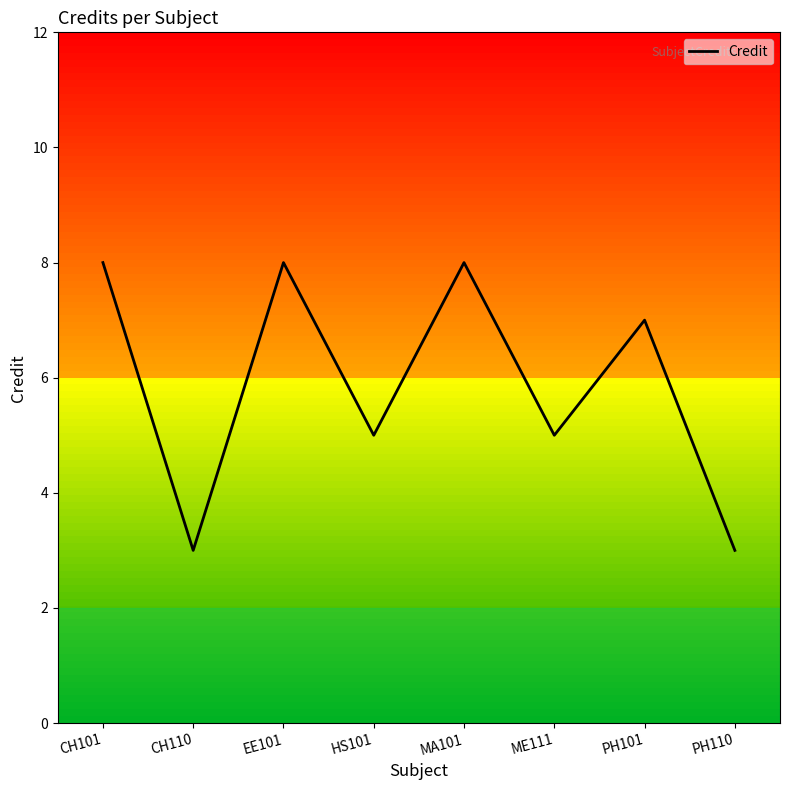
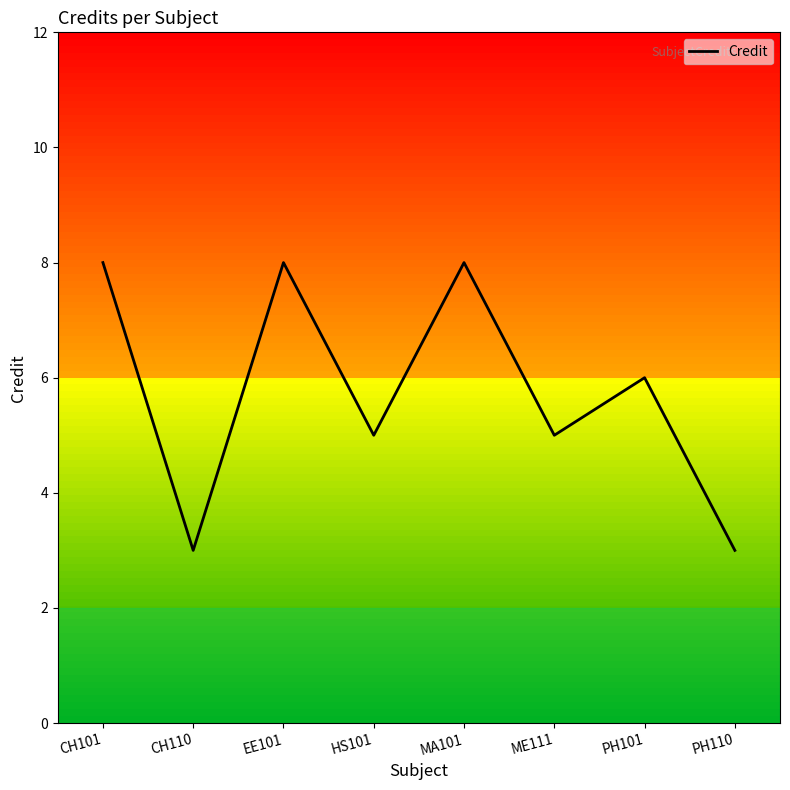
  {
    "CH101": 8,
    "CH110": 3,
    "EE101": 8,
    "HS101": 5,
    "MA101": 8,
    "ME111": 5,
-   "PH101": 7,
+   "PH101": 6,
    "PH110": 3
  }
